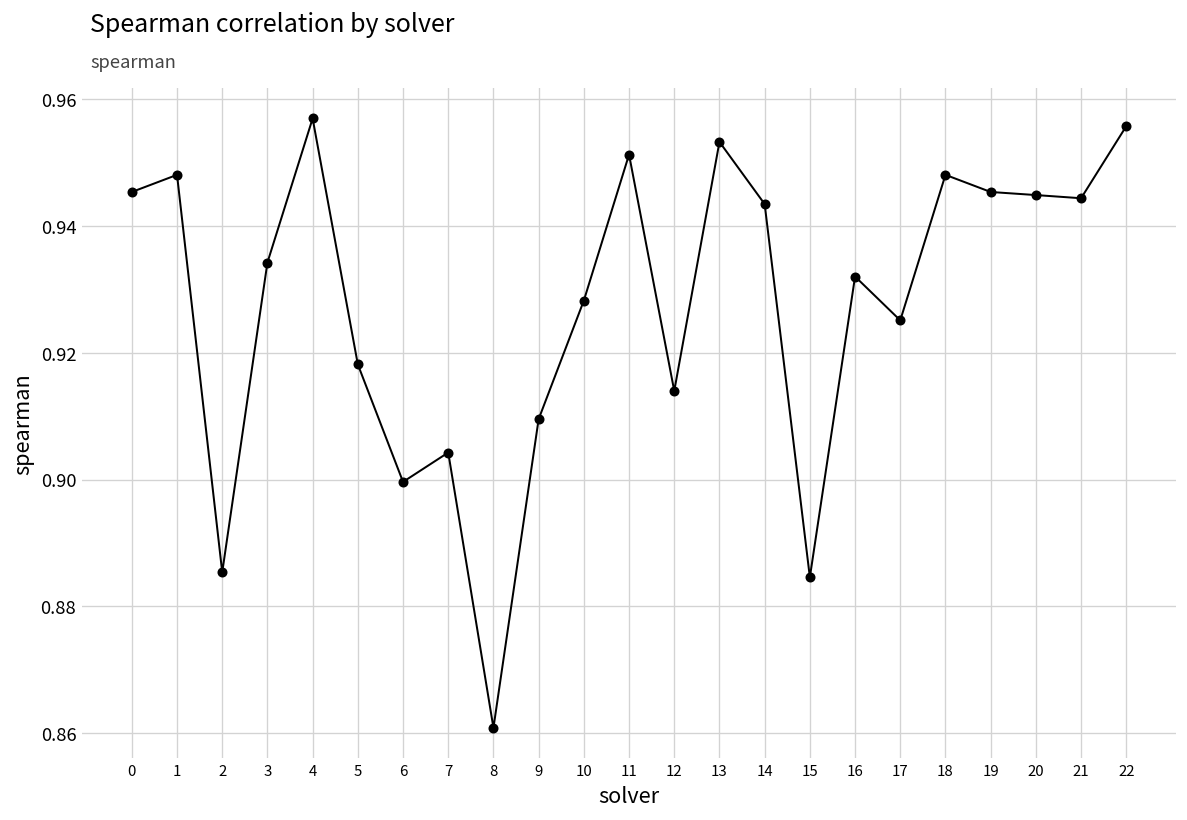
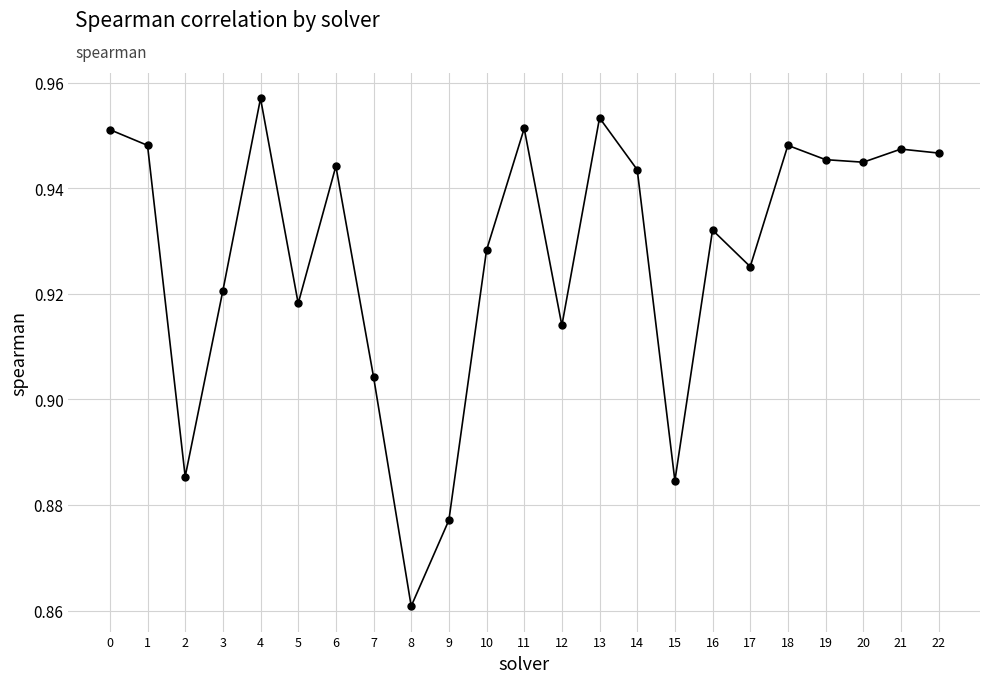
  {
-   "0": 0.945,
+   "0": 0.951,
    "1": 0.948,
    "2": 0.885,
-   "3": 0.934,
+   "3": 0.921,
    "4": 0.957,
    "5": 0.918,
-   "6": 0.900,
+   "6": 0.944,
    "7": 0.904,
    "8": 0.861,
-   "9": 0.910,
+   "9": 0.877,
    "10": 0.928,
    "11": 0.951,
    "12": 0.914,
    "13": 0.953,
    "14": 0.943,
    "15": 0.885,
    "16": 0.932,
    "17": 0.925,
    "18": 0.948,
    "19": 0.945,
    "20": 0.945,
-   "21": 0.944,
-   "22": 0.956
+   "21": 0.947,
+   "22": 0.947
  }
